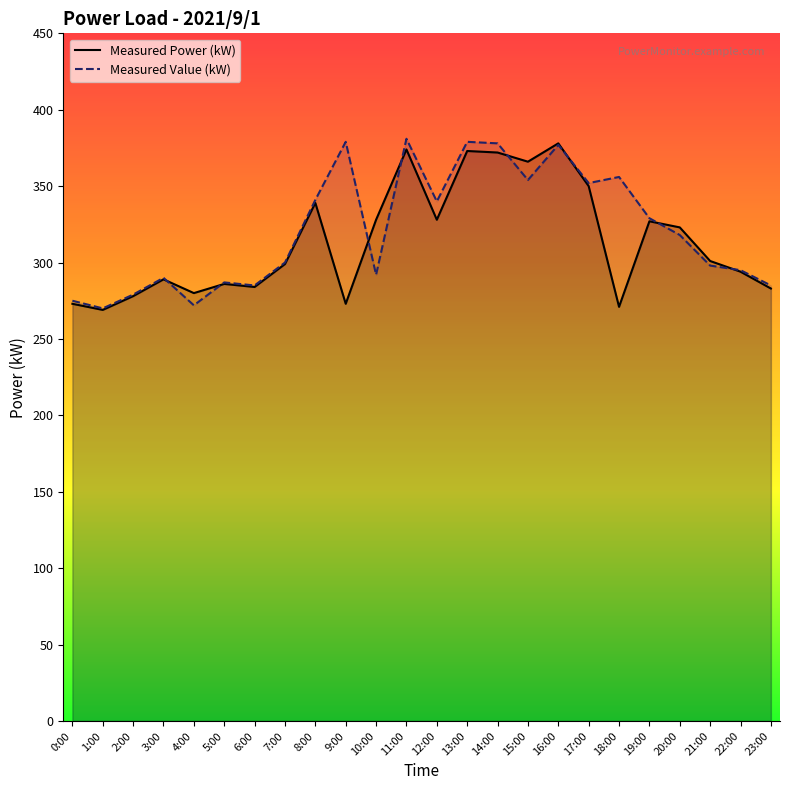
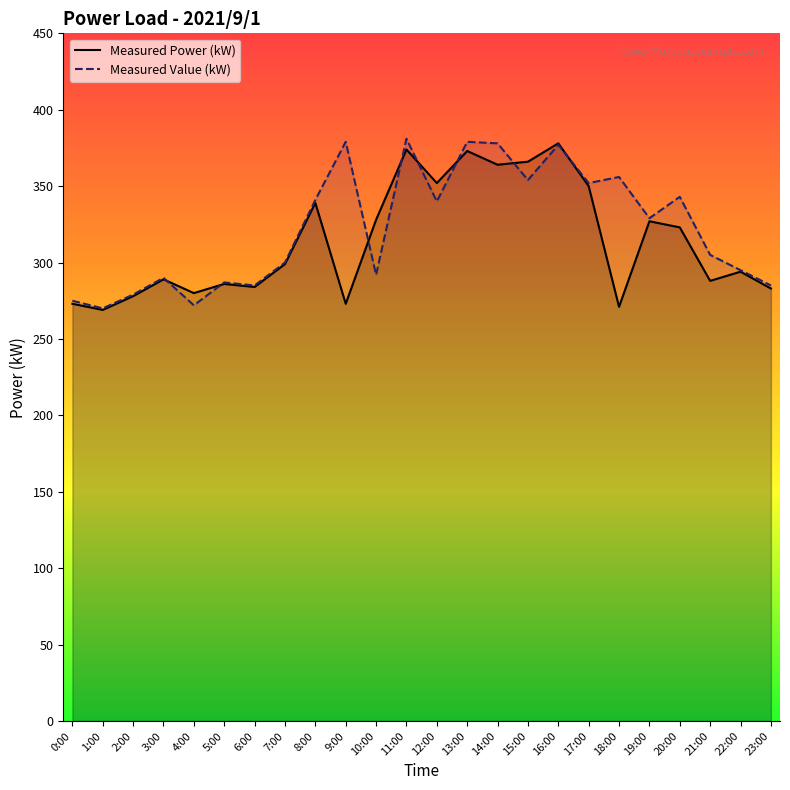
  {
    "Measured Power (kW)": {
      "0:00": 273,
      "4:00": 280,
      "8:00": 339,
      "9:00": 273,
      "10:00": 328,
      "11:00": 374,
-     "12:00": 328,
+     "12:00": 352,
      "13:00": 373,
-     "14:00": 372,
+     "14:00": 364,
      "15:00": 366,
      "17:00": 350,
      "18:00": 271,
      "19:00": 327,
      "20:00": 323,
-     "21:00": 301,
+     "21:00": 288,
      "23:00": 283
    },
    "Measured Value (kW)": {
      "0:00": 275,
      "4:00": 272,
      "8:00": 341,
      "9:00": 379,
      "10:00": 292,
      "11:00": 381,
      "12:00": 340,
      "13:00": 379,
      "14:00": 378,
      "15:00": 354,
      "17:00": 352,
      "18:00": 356,
      "19:00": 329,
-     "20:00": 318,
-     "21:00": 298,
+     "20:00": 343,
+     "21:00": 305,
      "23:00": 285
    }
  }
